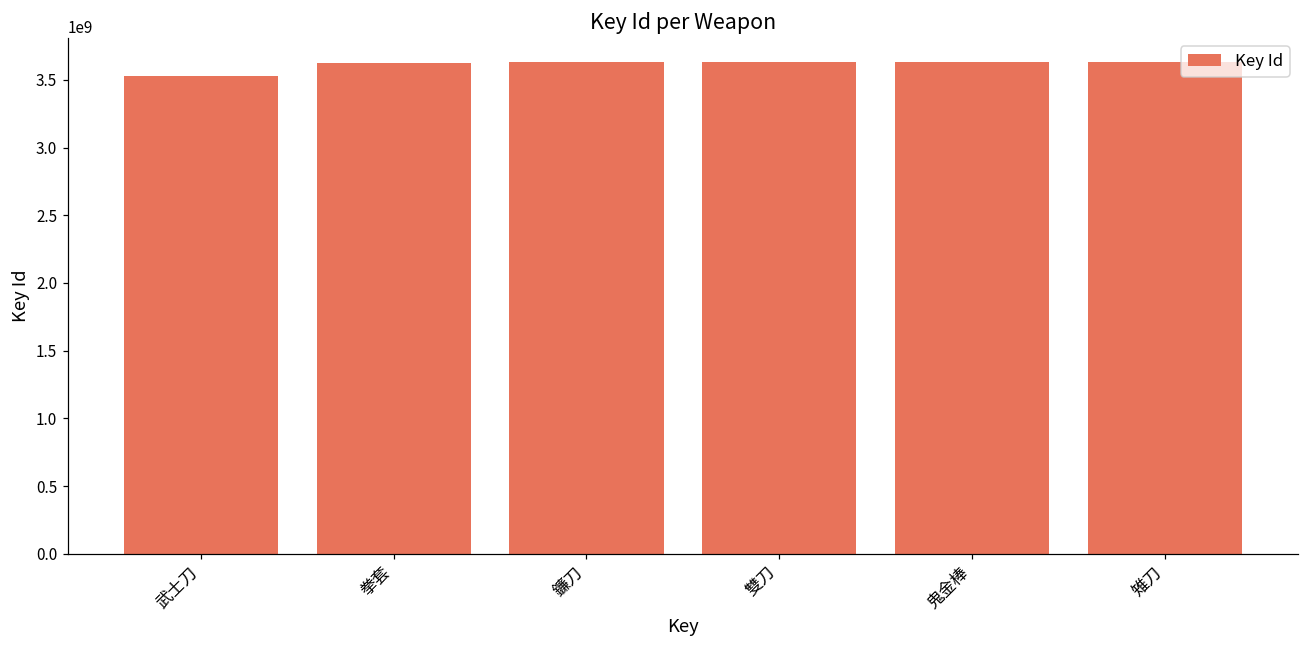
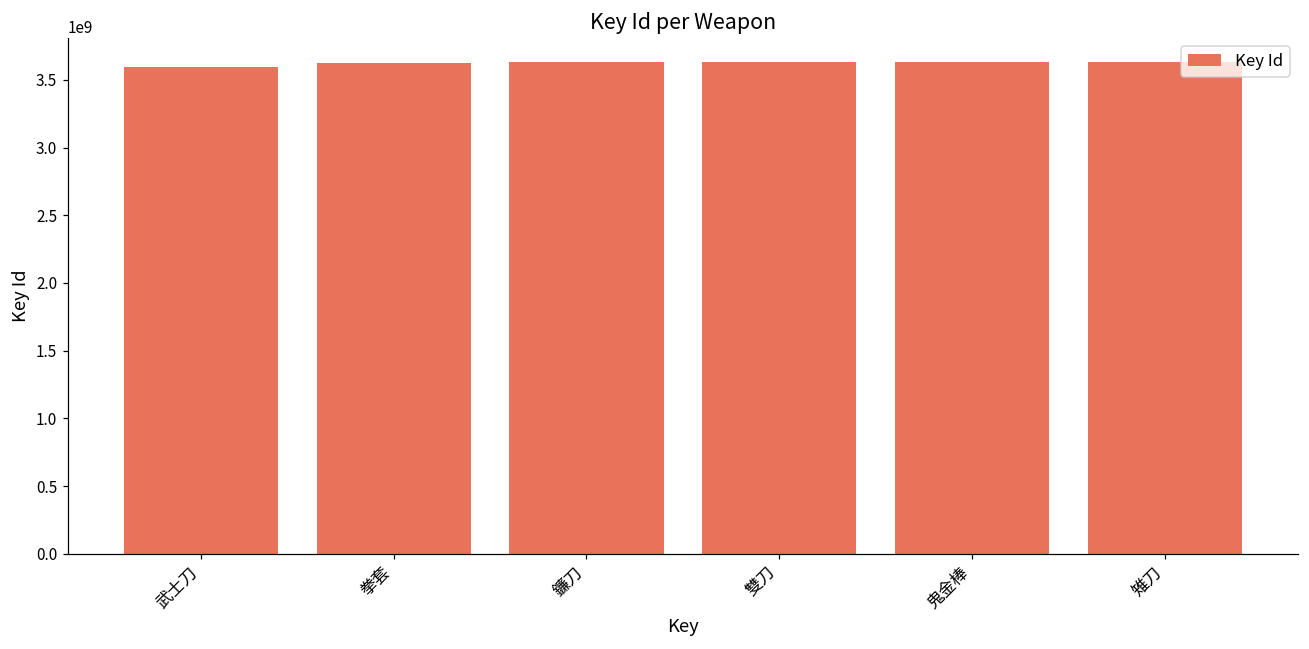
  {
-   "武士刀": 3530000000,
+   "武士刀": 3600000000,
    "拳套": 3630000000,
    "鐮刀": 3630000000,
    "雙刀": 3630000000,
    "鬼金棒": 3630000000,
    "雉刀": 3630000000
  }
